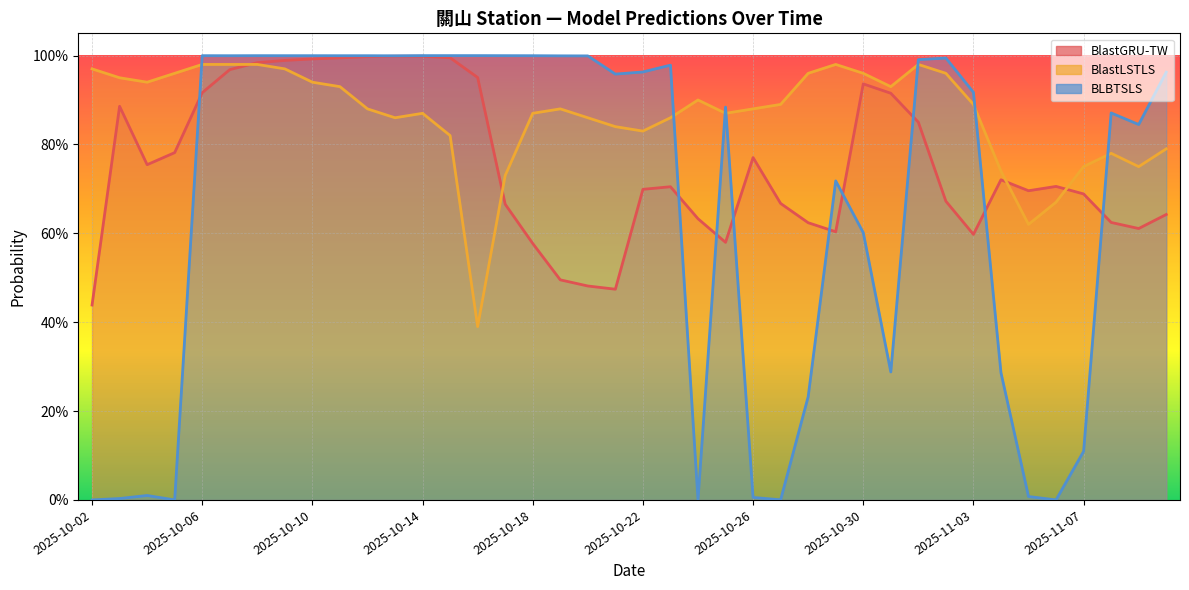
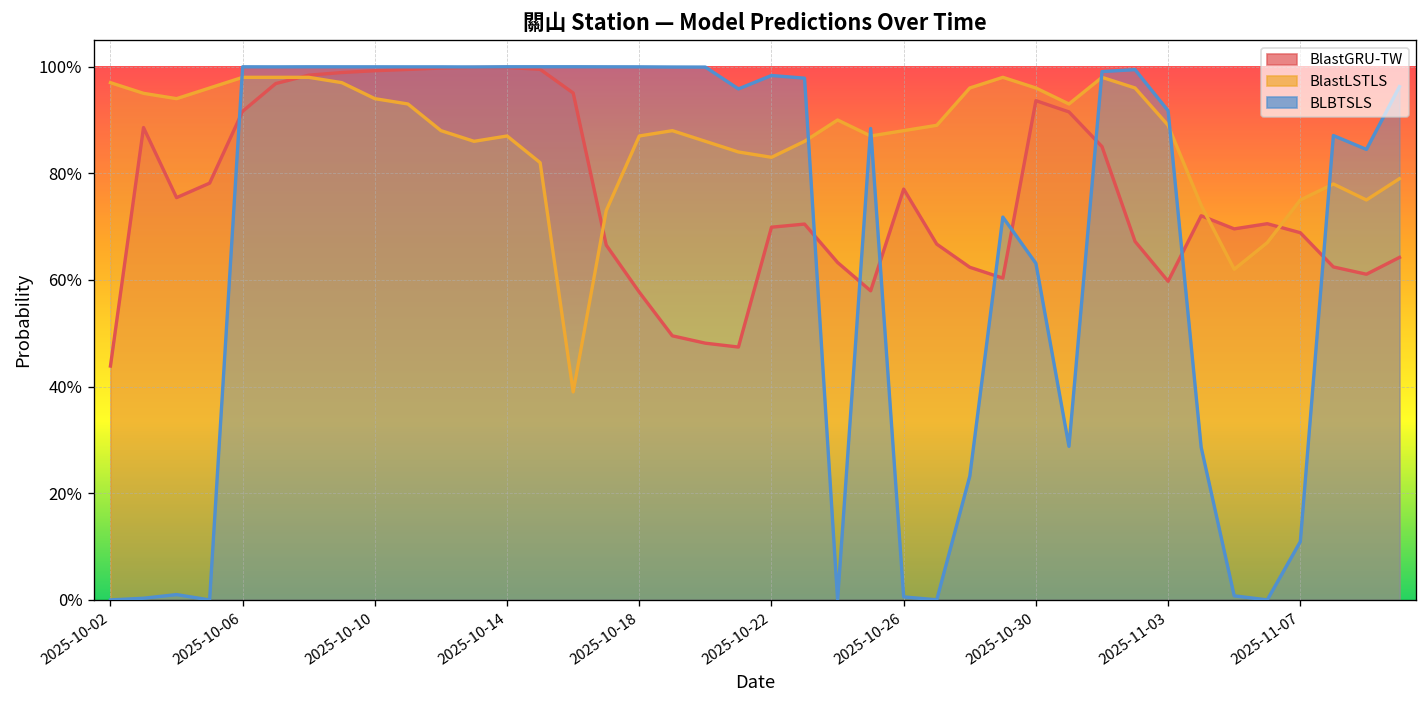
  {
    "BLBTSLS": {
      "2025-10-02": "0%",
      "2025-10-06": "100%",
      "2025-10-10": "100%",
      "2025-10-18": "100%",
-     "2025-10-22": "96%",
+     "2025-10-22": "98%",
      "2025-10-26": "1%",
-     "2025-10-30": "60%",
+     "2025-10-30": "63%",
      "2025-11-03": "92%",
      "2025-11-07": "11%"
    }
  }
